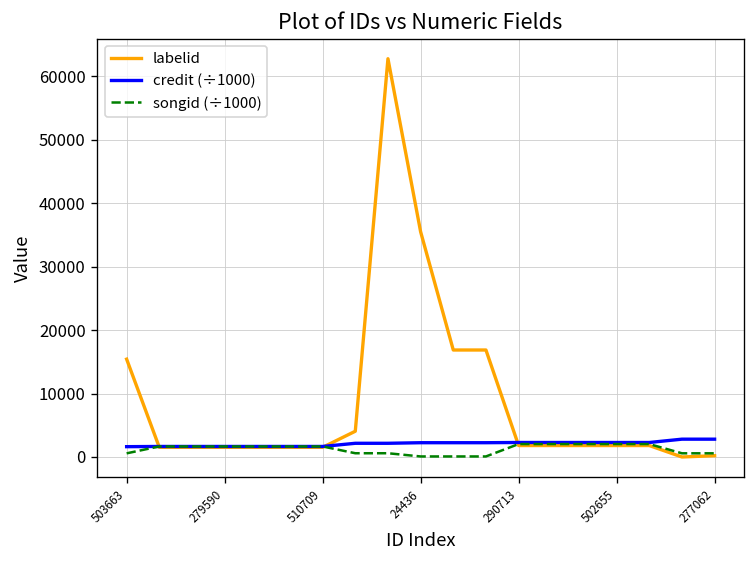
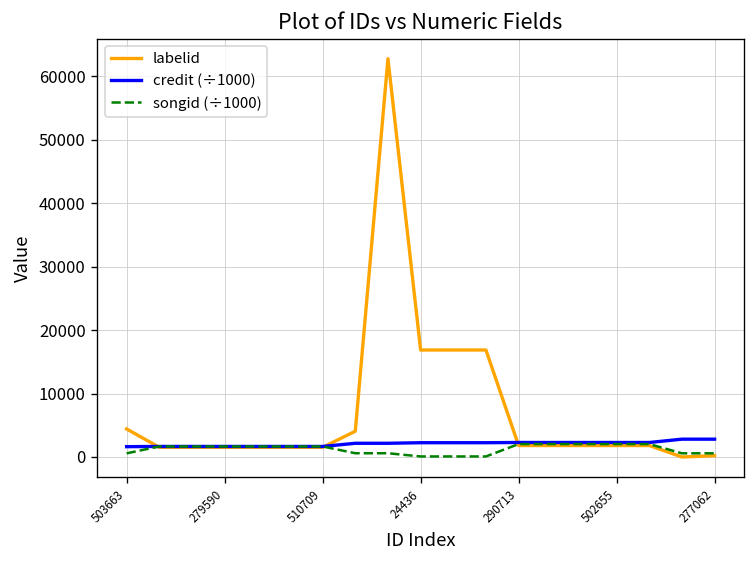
  {
    "labelid": {
-     "503663": 15000,
-     "24436": 36000
+     "503663": 4000,
+     "24436": 17000
    },
    "credit (÷1000)": {
      "503663": 2000,
      "24436": 2000,
      "277062": 3000
    },
    "songid (÷1000)": {
      "503663": 1000,
      "24436": 0
    }
  }
